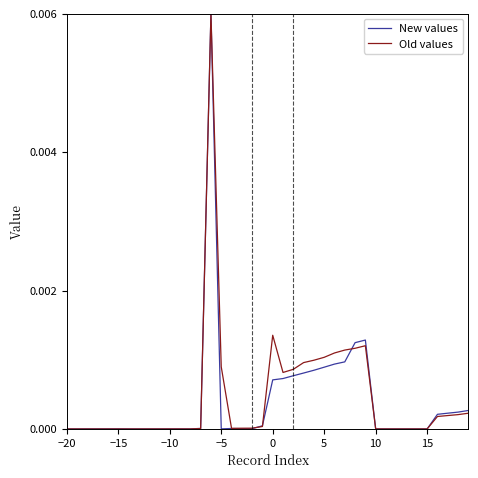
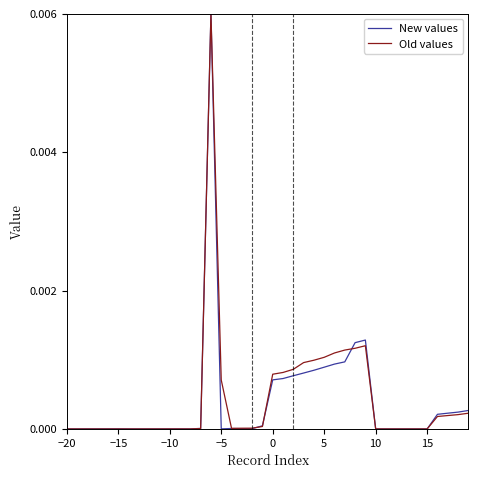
  {
    "New values": {
      "−5": 0.0000,
      "0": 0.0007,
      "5": 0.0009
    },
    "Old values": {
-     "−5": 0.0009,
-     "0": 0.0014,
+     "−5": 0.0007,
+     "0": 0.0008,
      "5": 0.0010
    }
  }
